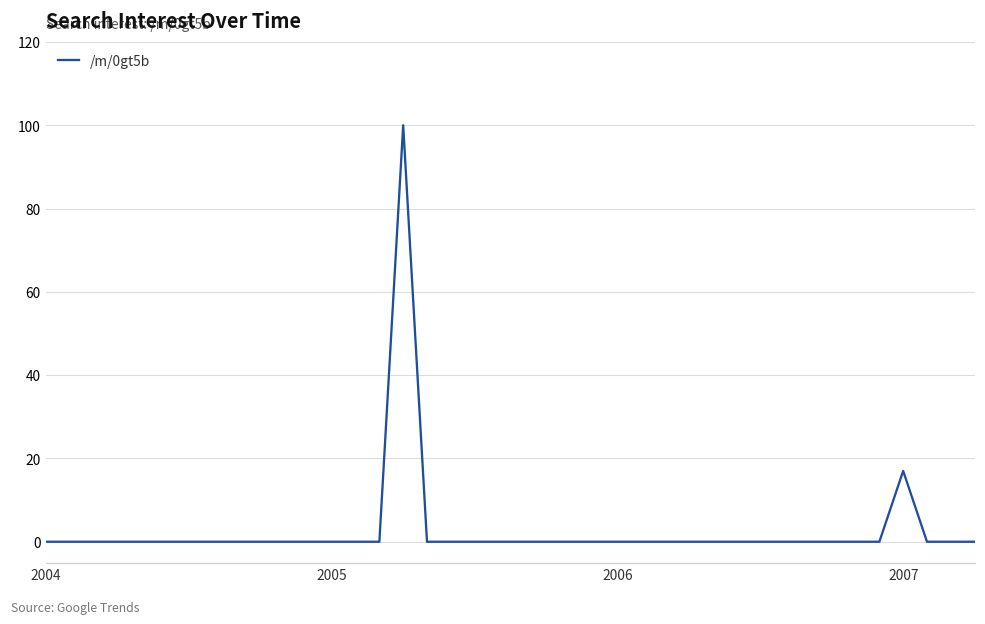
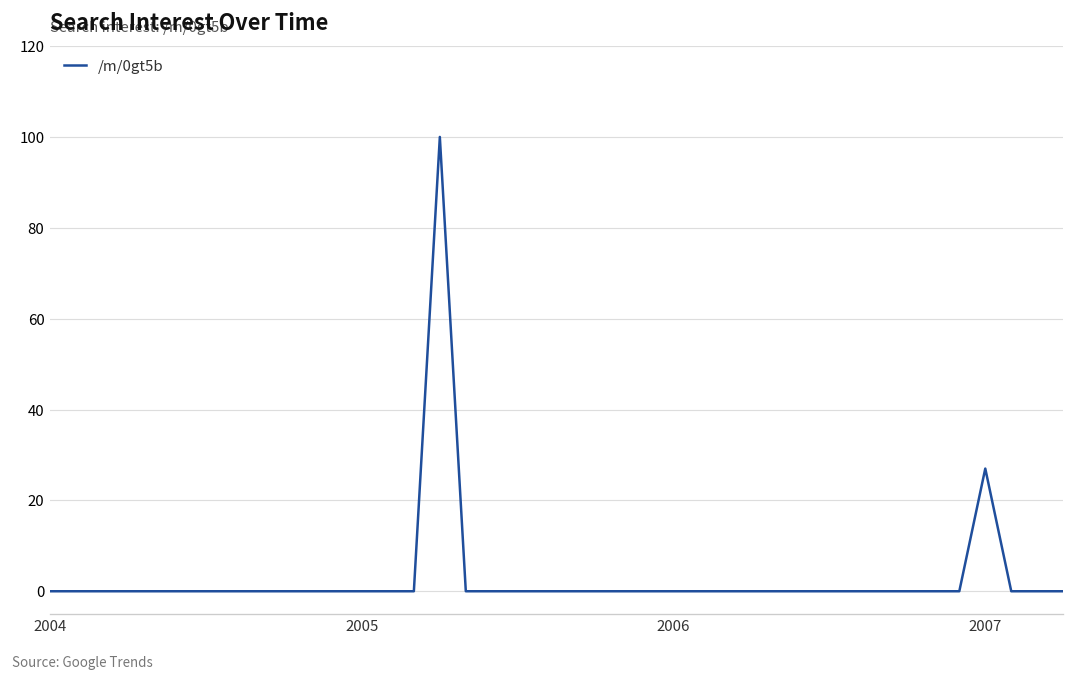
  {
    "2004": 0,
    "2005": 0,
    "2006": 0,
-   "2007": 17
+   "2007": 27
  }
